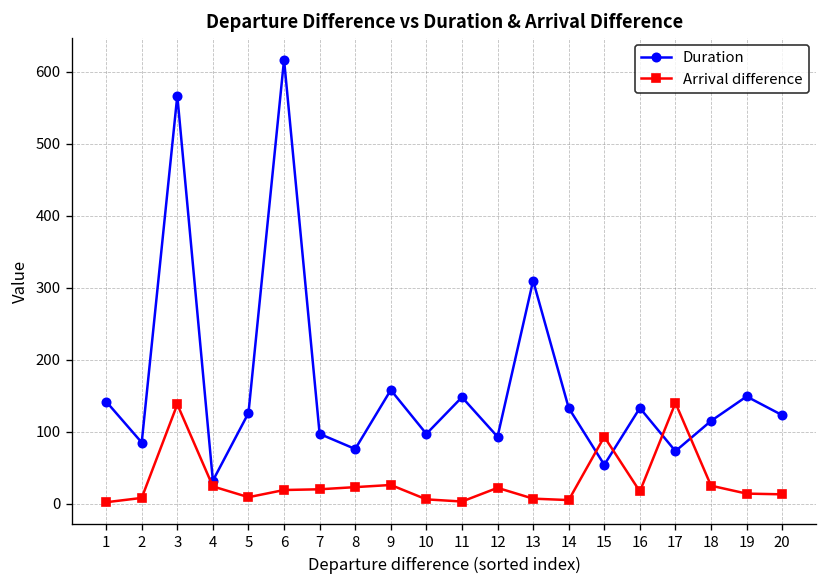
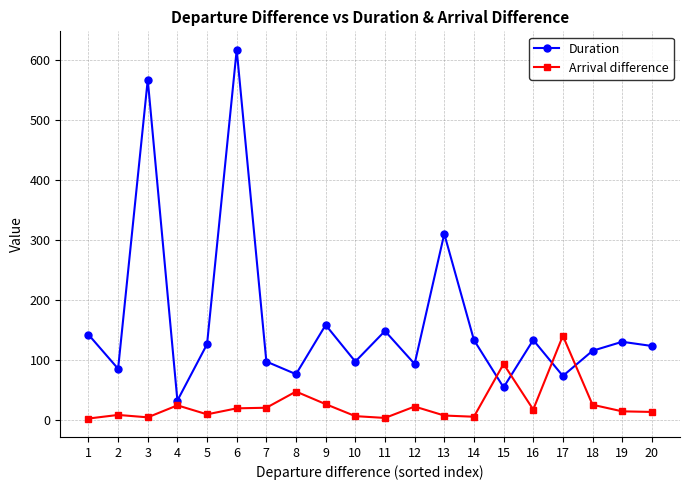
  {
    "Duration": {
      "1": 140,
      "2": 90,
      "3": 570,
      "4": 30,
      "5": 130,
      "6": 620,
      "7": 100,
      "8": 80,
      "9": 160,
      "10": 100,
      "11": 150,
      "12": 90,
      "13": 310,
      "14": 130,
      "15": 50,
      "16": 130,
      "17": 70,
      "18": 120,
-     "19": 150,
+     "19": 130,
      "20": 120
    },
    "Arrival difference": {
      "1": 0,
      "2": 10,
-     "3": 140,
+     "3": 0,
      "4": 20,
      "5": 10,
      "6": 20,
      "7": 20,
-     "8": 20,
+     "8": 50,
      "9": 30,
      "10": 10,
      "11": 0,
      "12": 20,
      "13": 10,
      "14": 10,
      "15": 90,
      "16": 20,
      "17": 140,
      "18": 30,
      "19": 10,
      "20": 10
    }
  }
